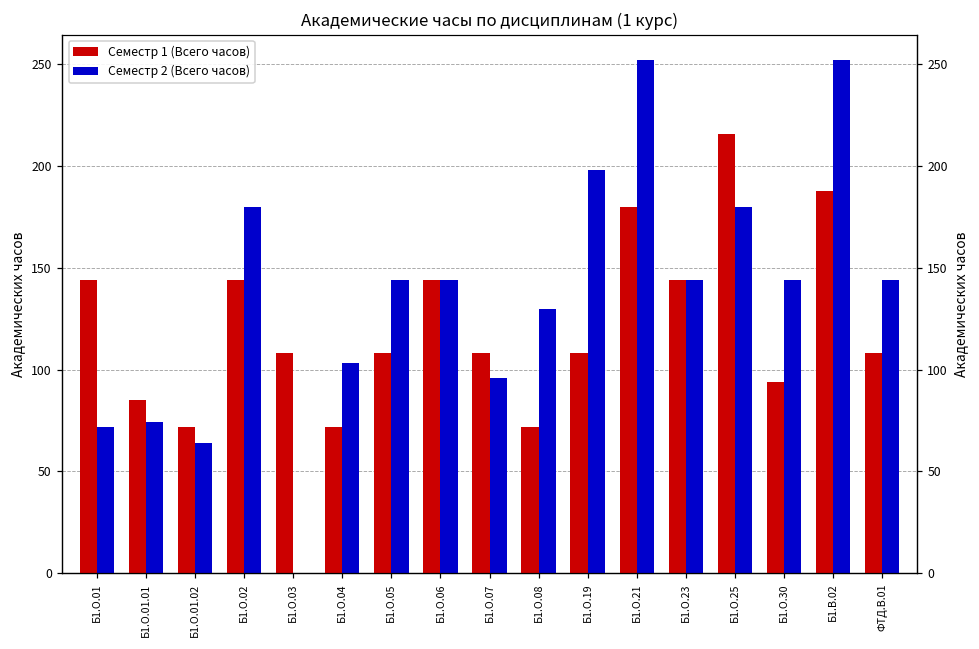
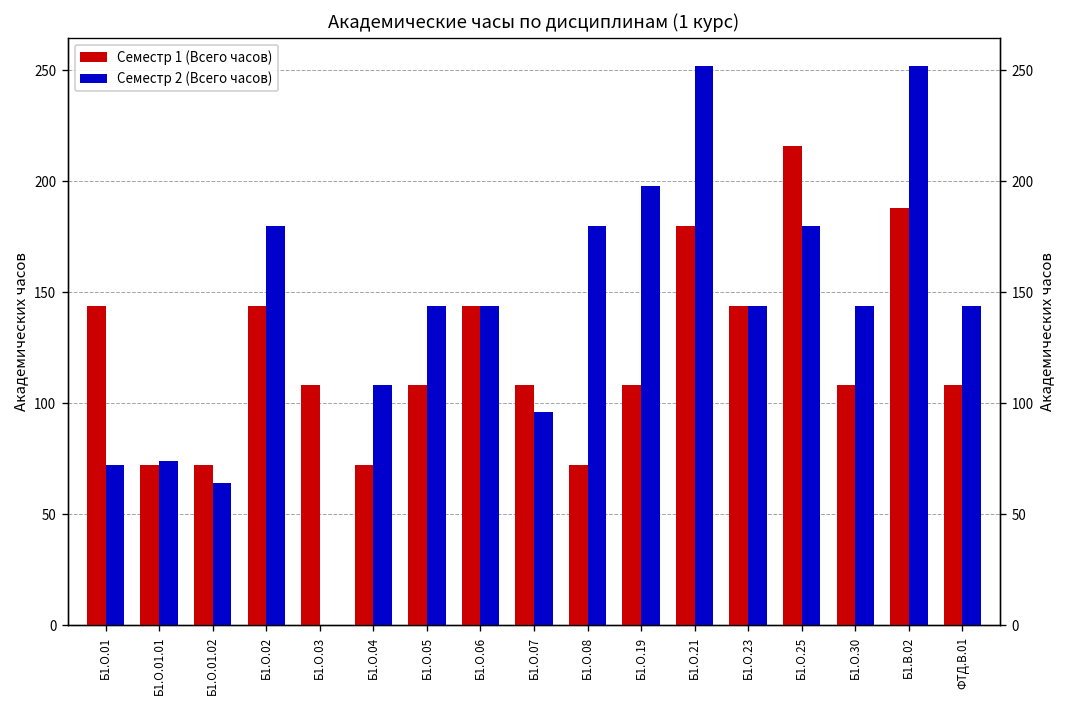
  {
    "Семестр 1 (Всего часов)": {
      "Б1.О.01": 144,
-     "Б1.О.01.01": 85,
+     "Б1.О.01.01": 72,
      "Б1.О.01.02": 72,
      "Б1.О.02": 144,
      "Б1.О.03": 108,
      "Б1.О.04": 72,
      "Б1.О.05": 108,
      "Б1.О.06": 144,
      "Б1.О.07": 108,
      "Б1.О.08": 72,
      "Б1.О.19": 108,
      "Б1.О.21": 180,
      "Б1.О.23": 144,
      "Б1.О.25": 216,
-     "Б1.О.30": 94,
+     "Б1.О.30": 108,
      "Б1.В.02": 188,
      "ФТД.В.01": 108
    },
    "Семестр 2 (Всего часов)": {
      "Б1.О.01": 72,
      "Б1.О.01.01": 74,
      "Б1.О.01.02": 64,
      "Б1.О.02": 180,
      "Б1.О.03": 0,
-     "Б1.О.04": 103,
+     "Б1.О.04": 108,
      "Б1.О.05": 144,
      "Б1.О.06": 144,
      "Б1.О.07": 96,
-     "Б1.О.08": 130,
+     "Б1.О.08": 180,
      "Б1.О.19": 198,
      "Б1.О.21": 252,
      "Б1.О.23": 144,
      "Б1.О.25": 180,
      "Б1.О.30": 144,
      "Б1.В.02": 252,
      "ФТД.В.01": 144
    }
  }
